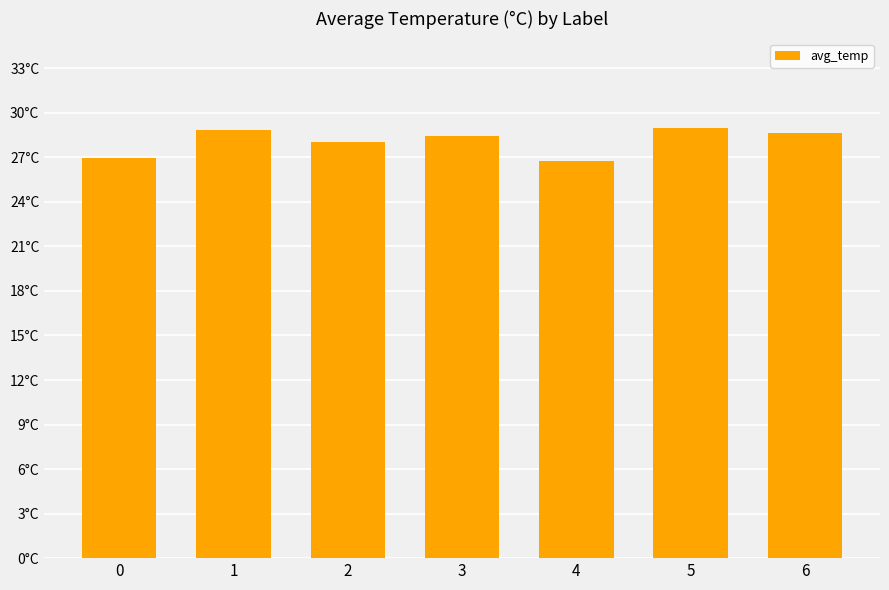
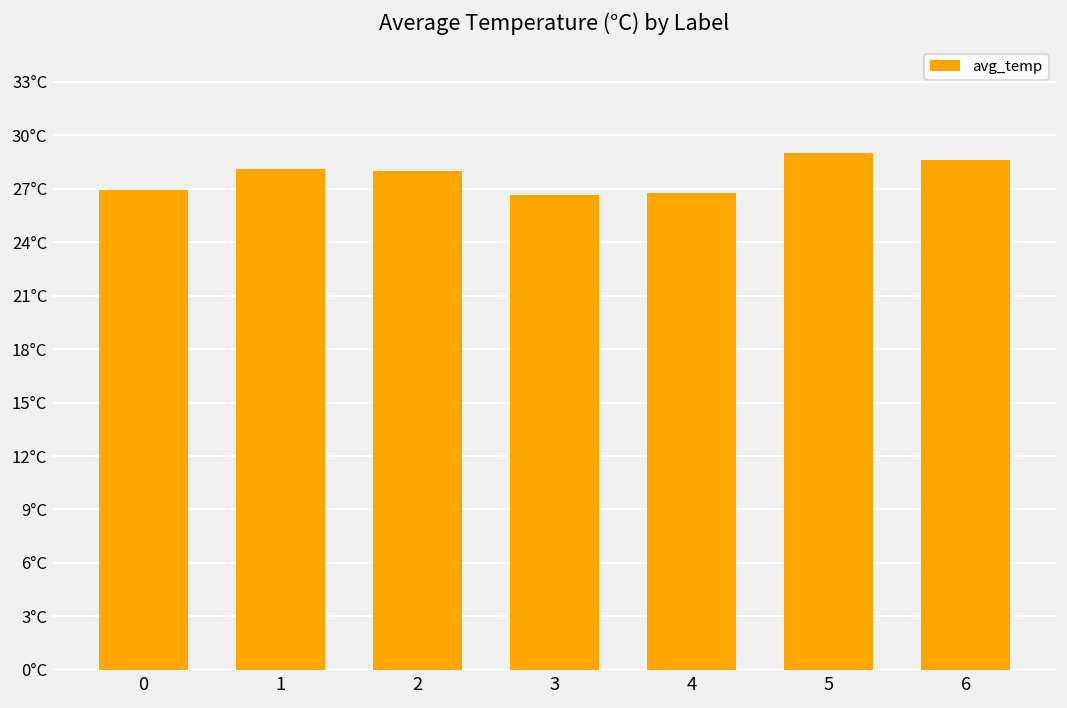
  {
    "0": "26.9°C",
-   "1": "28.9°C",
+   "1": "28.1°C",
    "2": "28.0°C",
-   "3": "28.5°C",
+   "3": "26.6°C",
    "4": "26.8°C",
    "5": "29.0°C",
    "6": "28.6°C"
  }
